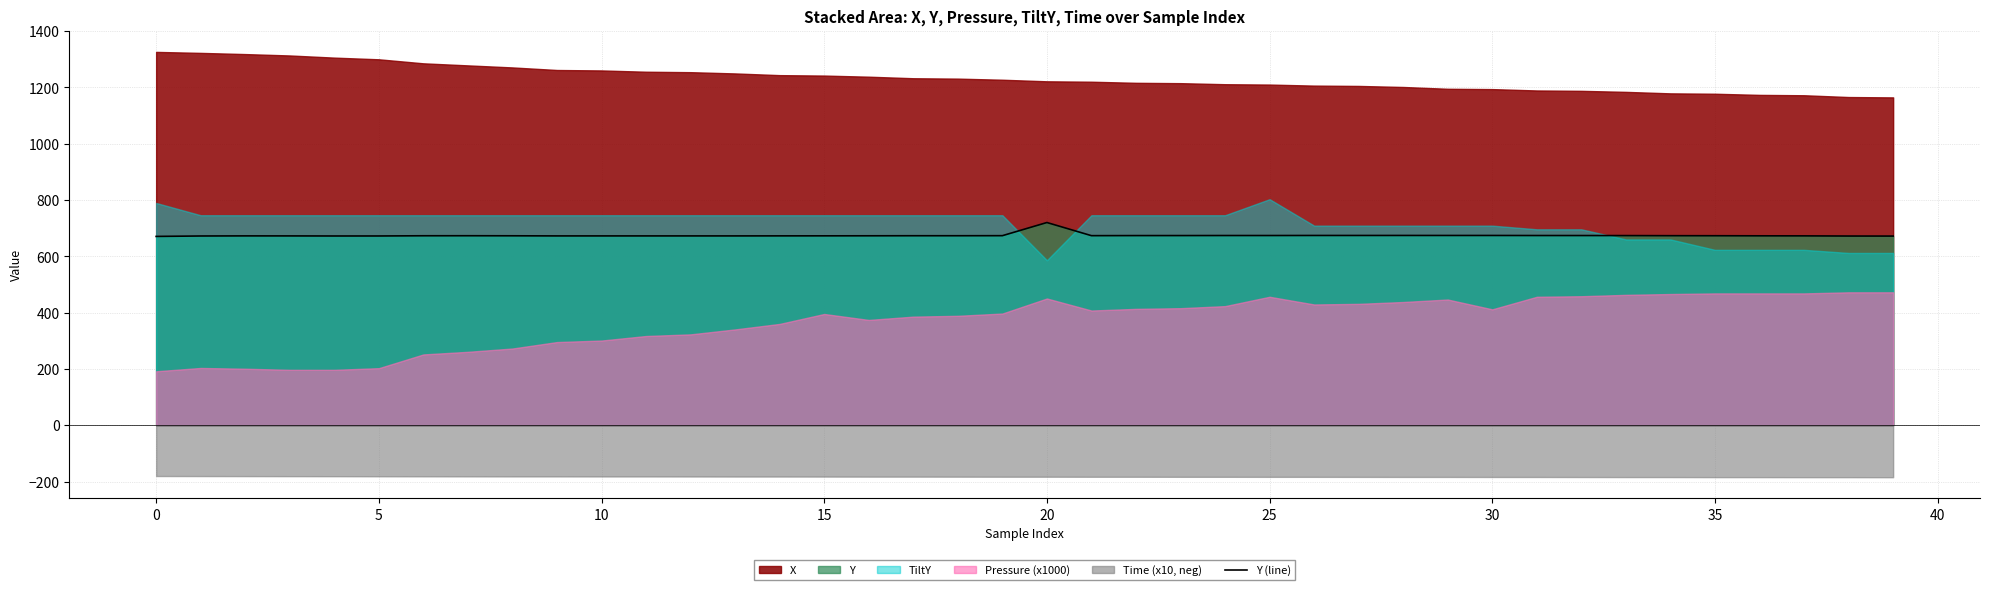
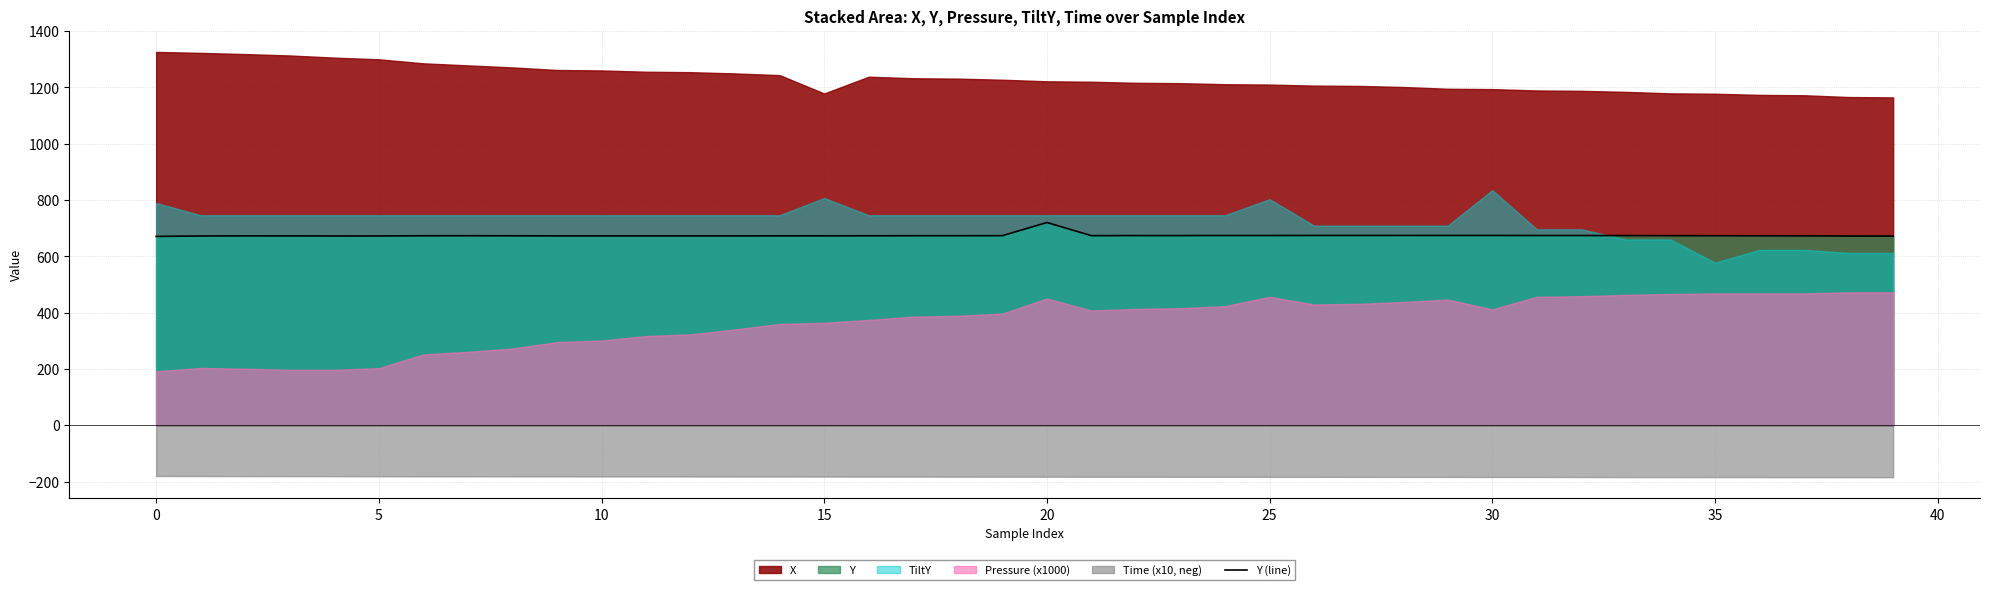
  {
    "X": {
      "0": 1330,
      "5": 1300,
      "10": 1260,
-     "15": 1240,
+     "15": 1180,
      "20": 1220,
      "25": 1210,
      "30": 1190,
      "35": 1180
    },
    "Y": {
      "0": 670,
      "5": 670,
      "10": 670,
      "15": 670,
      "20": 720,
      "25": 670,
      "30": 670,
      "35": 670
    },
    "TiltY": {
      "0": 790,
      "5": 750,
      "10": 750,
-     "15": 750,
-     "20": 590,
+     "15": 810,
+     "20": 750,
      "25": 800,
-     "30": 710,
-     "35": 620
+     "30": 840,
+     "35": 580
    },
    "Pressure (x1000)": {
      "0": 190,
      "5": 200,
      "10": 300,
-     "15": 400,
+     "15": 360,
      "20": 450,
      "25": 460,
      "30": 410,
      "35": 470
    }
  }
